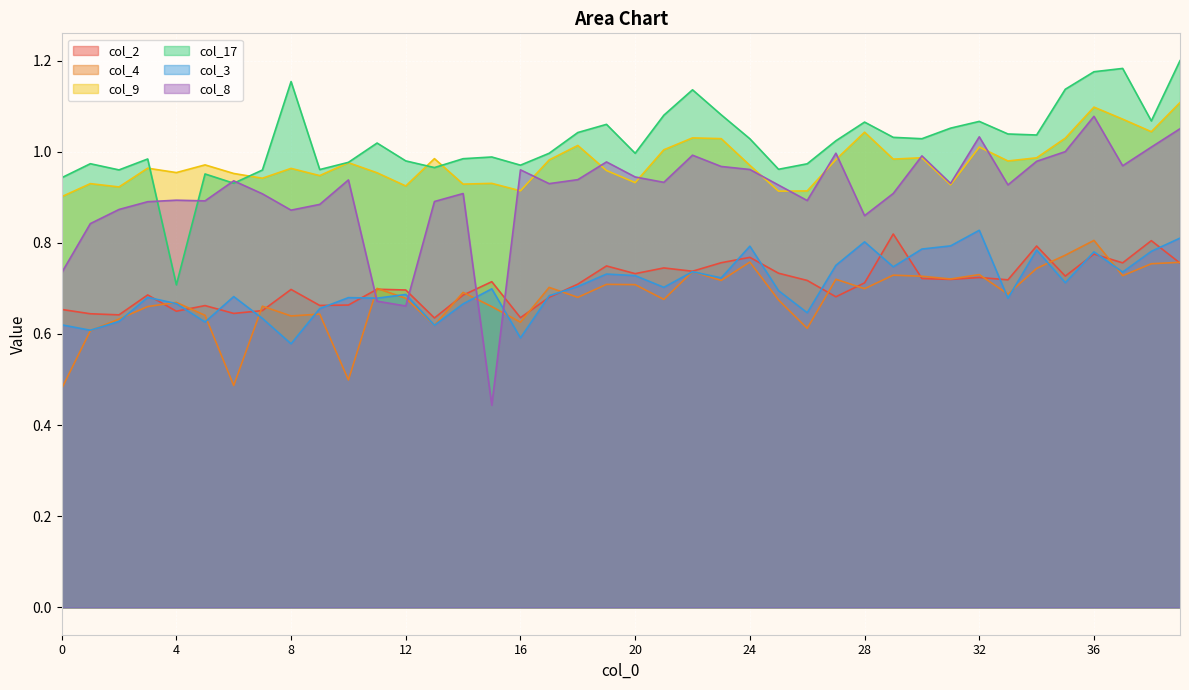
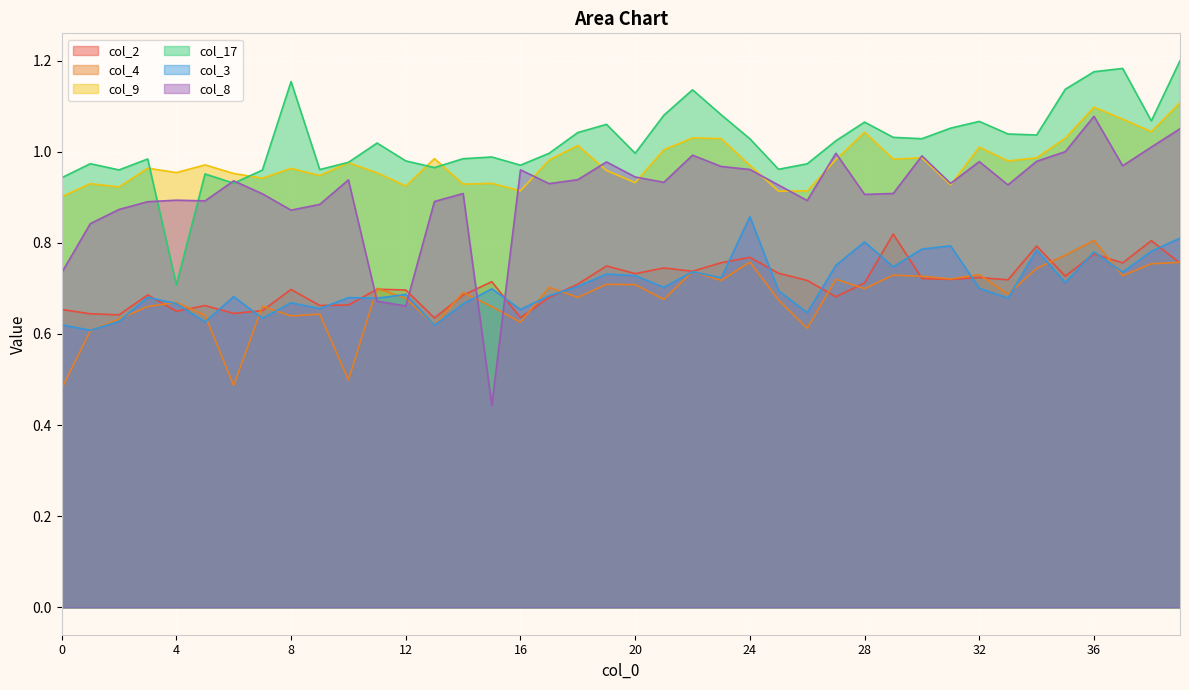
  {
    "col_17": {
      "0": 0.94,
      "4": 0.71,
      "8": 1.15,
      "12": 0.98,
      "16": 0.97,
      "20": 1.00,
      "24": 1.03,
      "28": 1.06,
      "32": 1.07,
      "36": 1.18
    },
    "col_3": {
      "0": 0.62,
-     "8": 0.58,
+     "8": 0.67,
      "12": 0.69,
-     "16": 0.59,
-     "24": 0.79,
+     "16": 0.65,
+     "24": 0.86,
      "28": 0.80,
-     "32": 0.83
+     "32": 0.70
    },
    "col_8": {
      "0": 0.73,
      "4": 0.89,
      "8": 0.87,
      "12": 0.66,
      "16": 0.96,
      "20": 0.94,
      "24": 0.96,
-     "28": 0.86,
-     "32": 1.03,
+     "28": 0.91,
+     "32": 0.98,
      "36": 1.08
    }
  }
